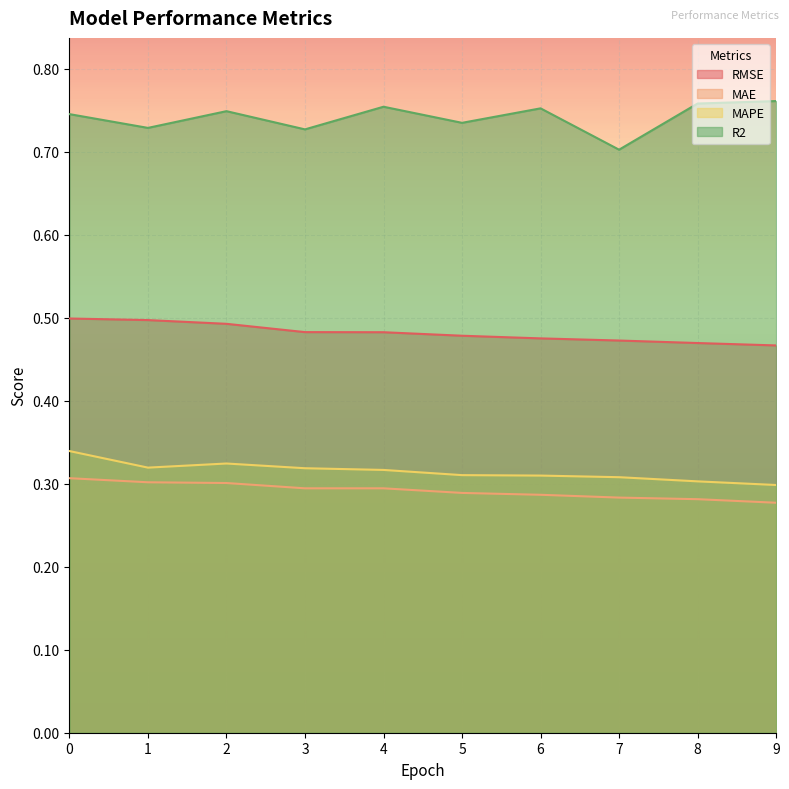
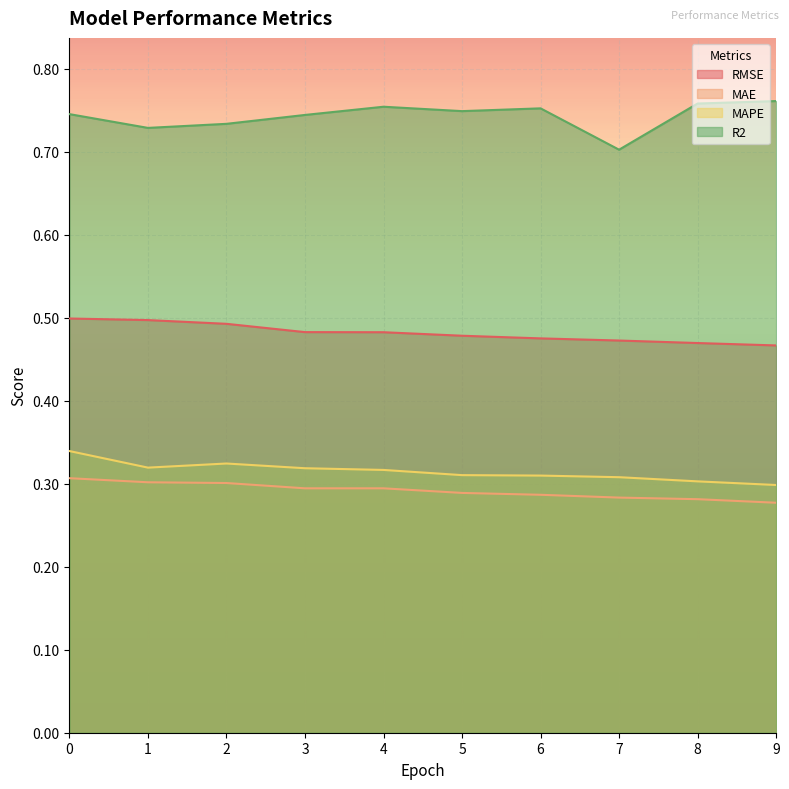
  {
    "R2": {
      "0": 0.75,
      "1": 0.73,
-     "2": 0.75,
-     "3": 0.73,
+     "2": 0.73,
+     "3": 0.74,
      "4": 0.75,
-     "5": 0.73,
+     "5": 0.75,
      "6": 0.75,
      "7": 0.70,
      "9": 0.76
    }
  }
